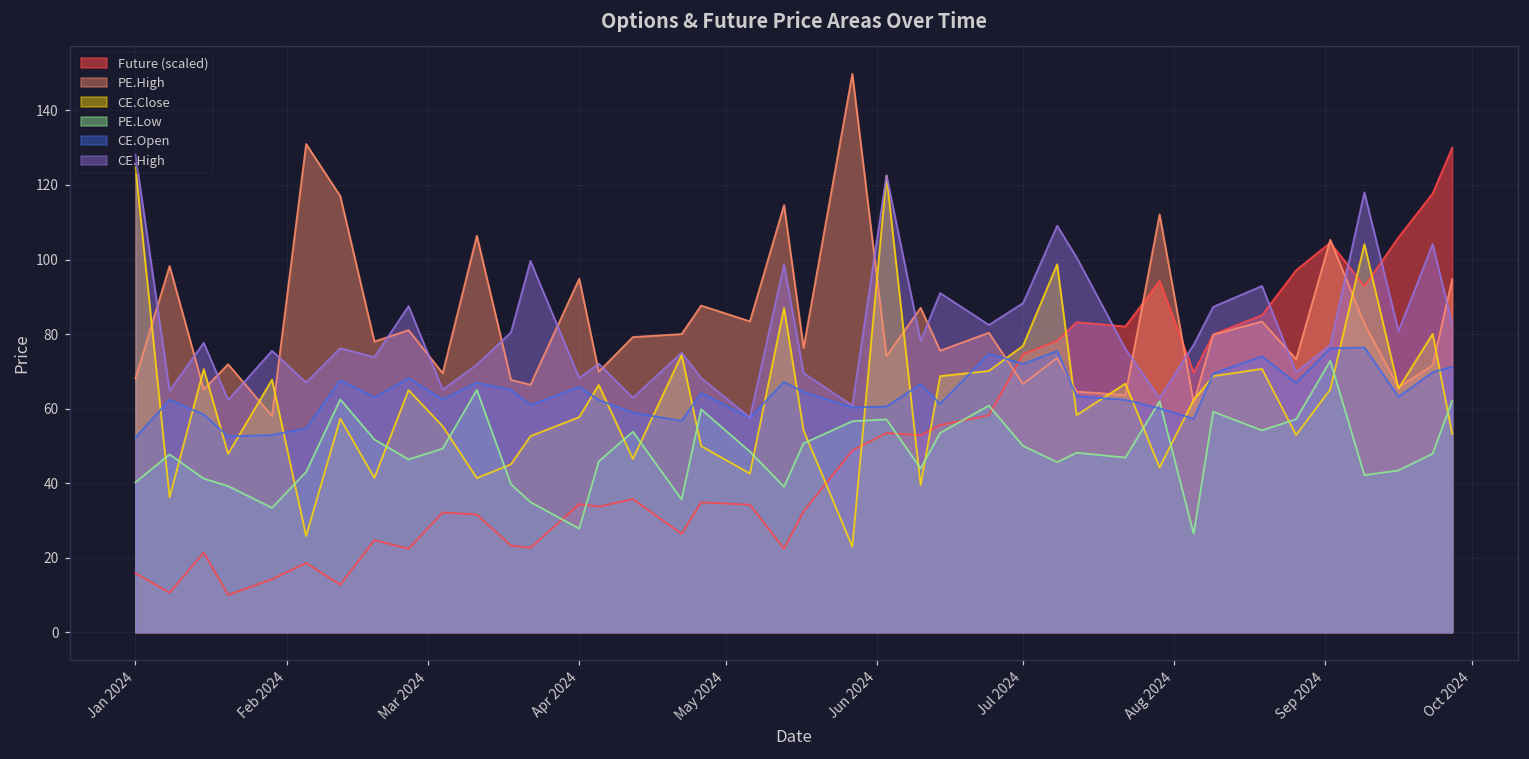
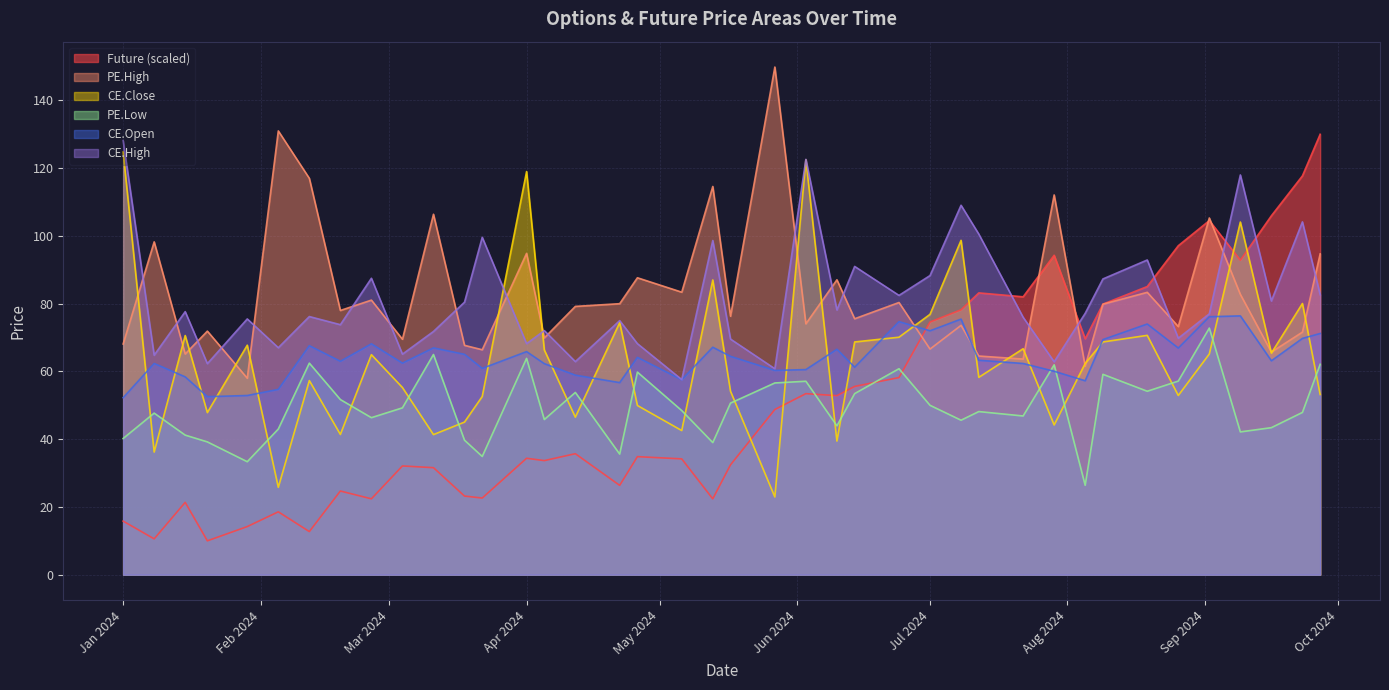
  {
    "CE.Close": {
-     "Apr 2024": 58,
+     "Apr 2024": 119,
      "Jul 2024": 77
    },
    "PE.Low": {
      "Jan 2024": 40,
-     "Apr 2024": 28,
+     "Apr 2024": 64,
      "Jul 2024": 50
    }
  }
